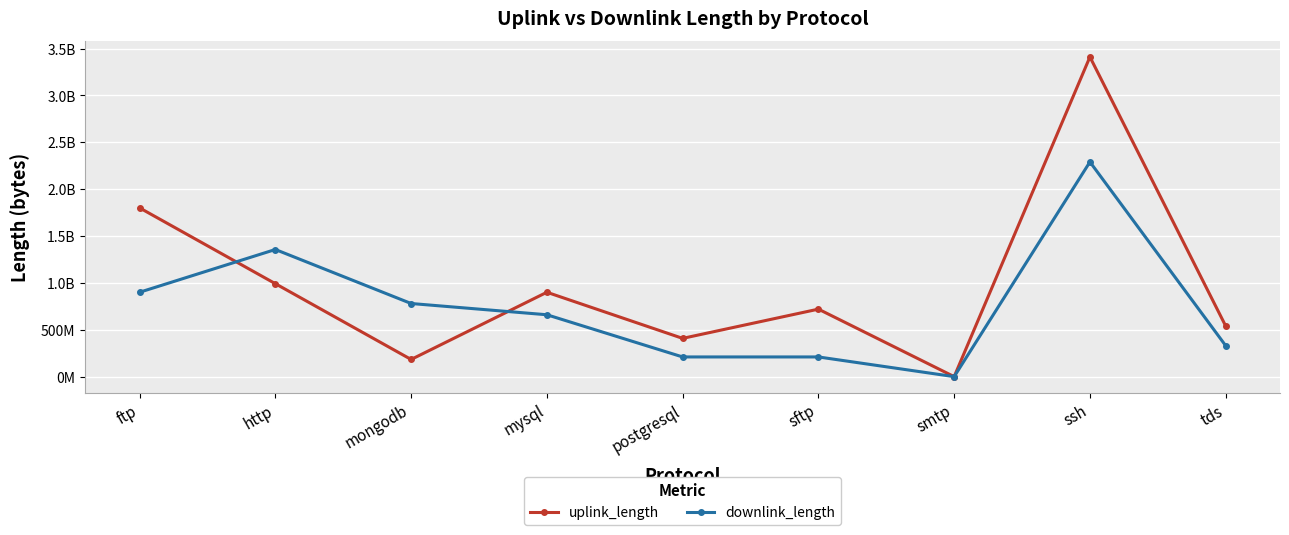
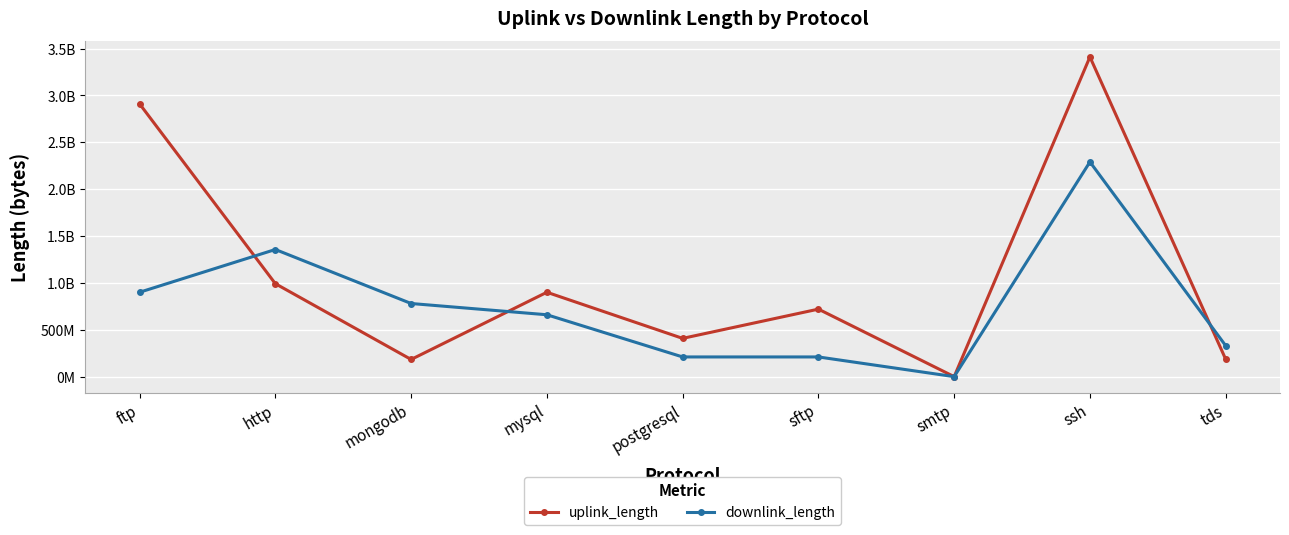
  {
    "uplink_length": {
-     "ftp": 1800000000,
+     "ftp": 2900000000,
      "http": 1000000000,
      "mongodb": 200000000,
      "mysql": 900000000,
      "postgresql": 400000000,
      "sftp": 700000000,
      "ssh": 3400000000,
-     "tds": 500000000
+     "tds": 200000000
    },
    "downlink_length": {
      "ftp": 900000000,
      "http": 1400000000,
      "mongodb": 800000000,
      "mysql": 700000000,
      "postgresql": 200000000,
      "sftp": 200000000,
      "ssh": 2300000000,
      "tds": 300000000
    }
  }
